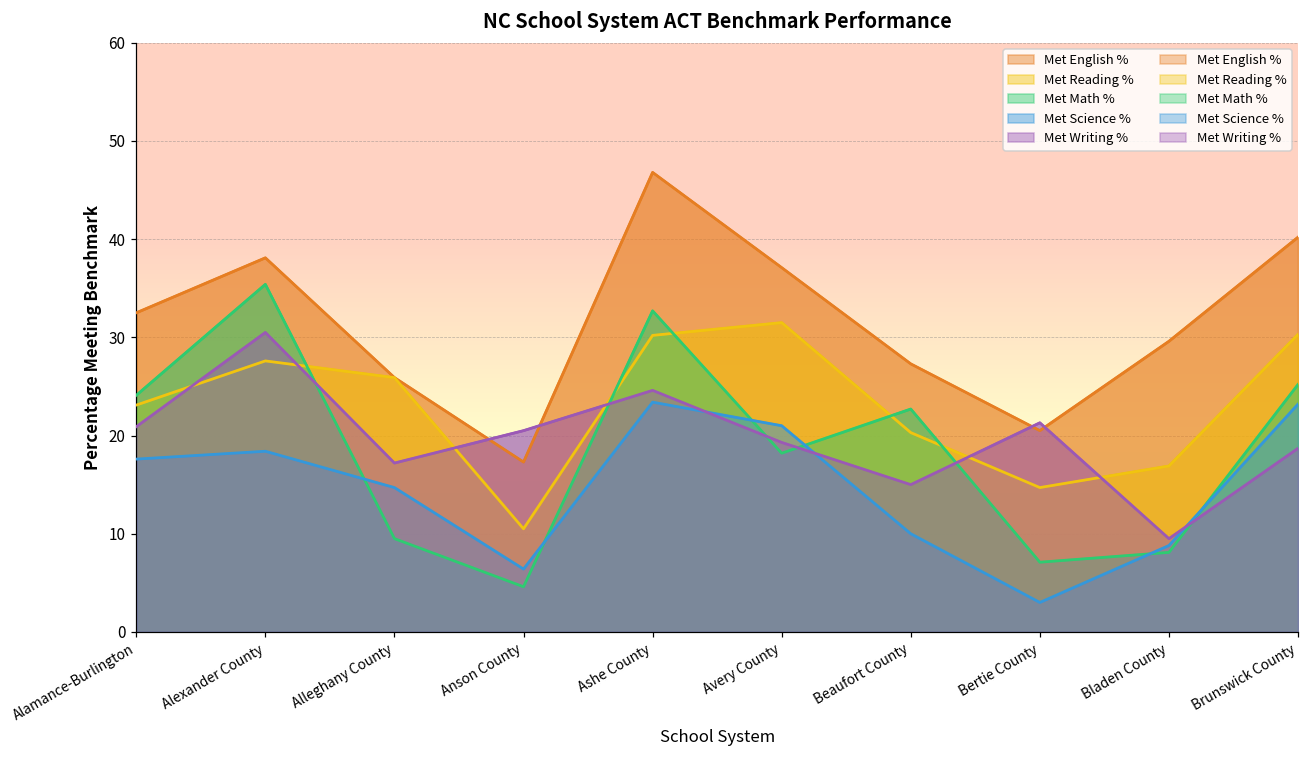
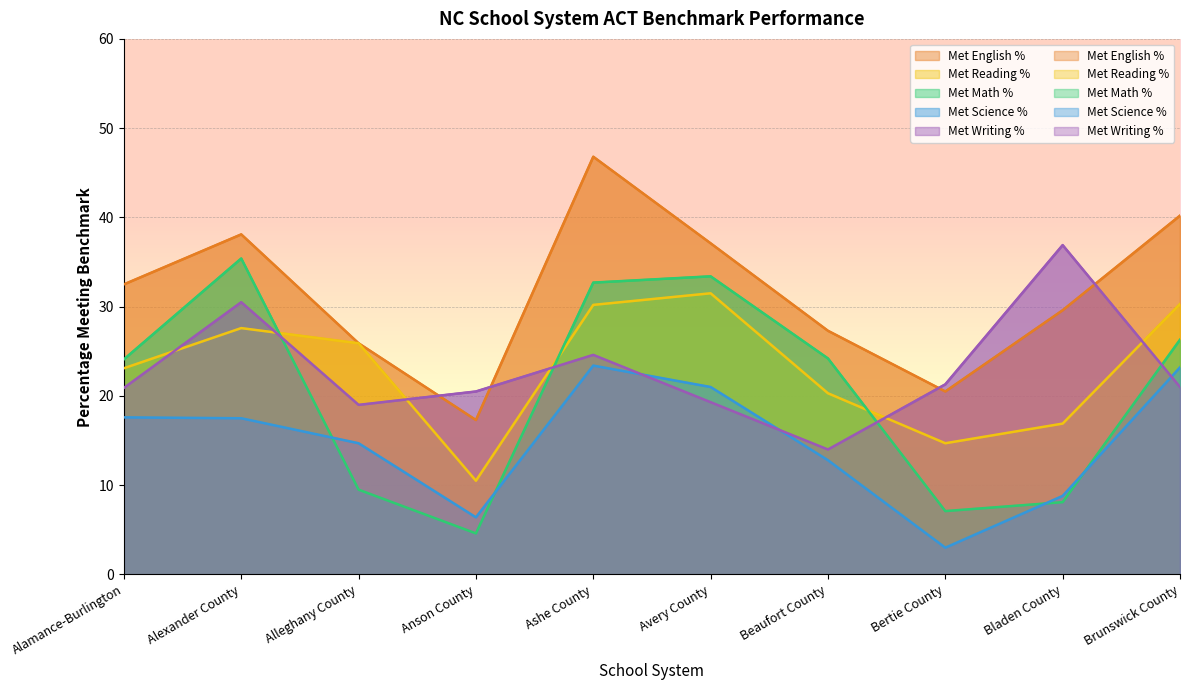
  {
    "Met Math %": {
      "Alamance-Burlington": 24,
      "Alexander County": 35,
      "Alleghany County": 10,
      "Anson County": 5,
      "Ashe County": 33,
-     "Avery County": 18,
-     "Beaufort County": 23,
+     "Avery County": 33,
+     "Beaufort County": 24,
      "Bertie County": 7,
      "Bladen County": 8,
-     "Brunswick County": 25
+     "Brunswick County": 26
    },
    "Met Science %": {
      "Alamance-Burlington": 18,
-     "Alexander County": 18.4,
+     "Alexander County": 17.5,
      "Alleghany County": 15,
      "Anson County": 6,
      "Ashe County": 23,
      "Avery County": 21,
-     "Beaufort County": 10,
+     "Beaufort County": 13,
      "Bertie County": 3,
      "Bladen County": 9,
      "Brunswick County": 23
    },
    "Met Writing %": {
      "Alamance-Burlington": 21,
      "Alexander County": 31,
-     "Alleghany County": 17,
+     "Alleghany County": 19,
      "Anson County": 21,
      "Ashe County": 25,
      "Avery County": 19,
-     "Beaufort County": 15,
+     "Beaufort County": 14,
      "Bertie County": 21,
-     "Bladen County": 10,
-     "Brunswick County": 19
+     "Bladen County": 37,
+     "Brunswick County": 21
    }
  }
